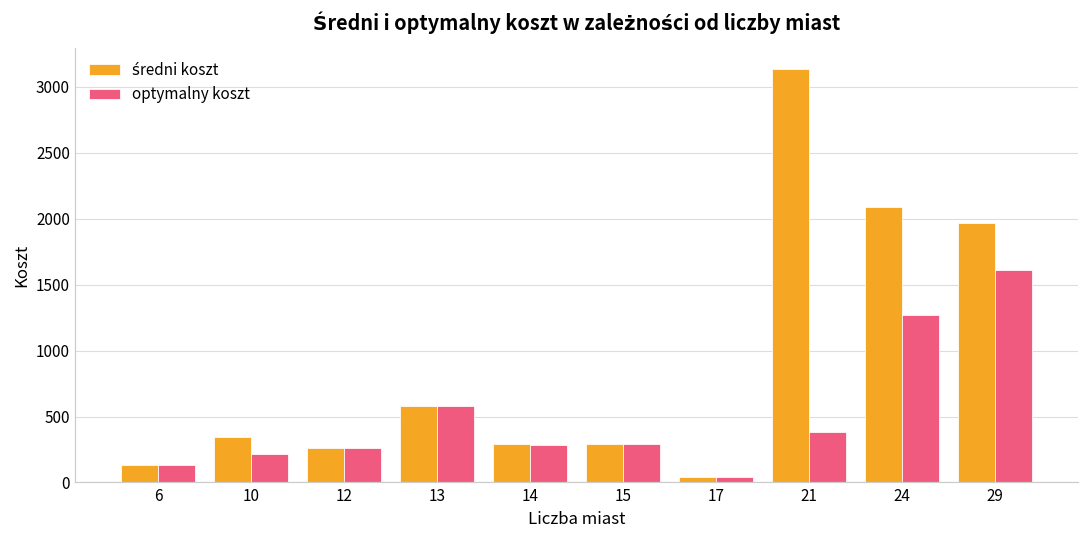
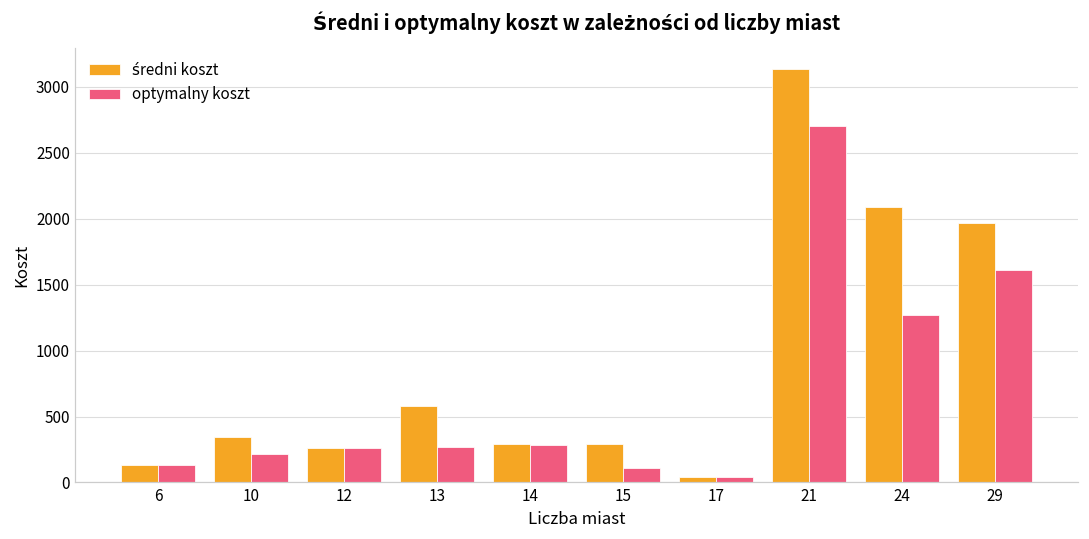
  {
    "średni koszt": {
      "6": 130,
      "10": 340,
      "12": 260,
      "13": 580,
      "14": 290,
      "15": 290,
      "17": 40,
      "21": 3140,
      "24": 2090,
      "29": 1970
    },
    "optymalny koszt": {
      "6": 130,
      "10": 210,
      "12": 260,
-     "13": 580,
+     "13": 270,
      "14": 280,
-     "15": 290,
+     "15": 110,
      "17": 40,
-     "21": 380,
+     "21": 2710,
      "24": 1270,
      "29": 1610
    }
  }
